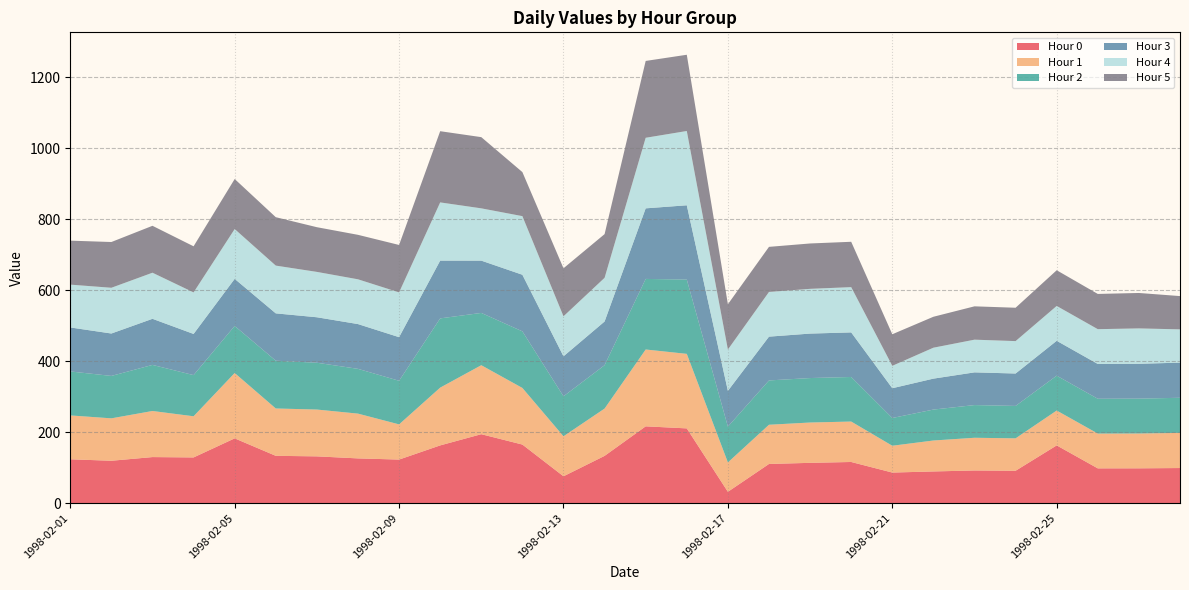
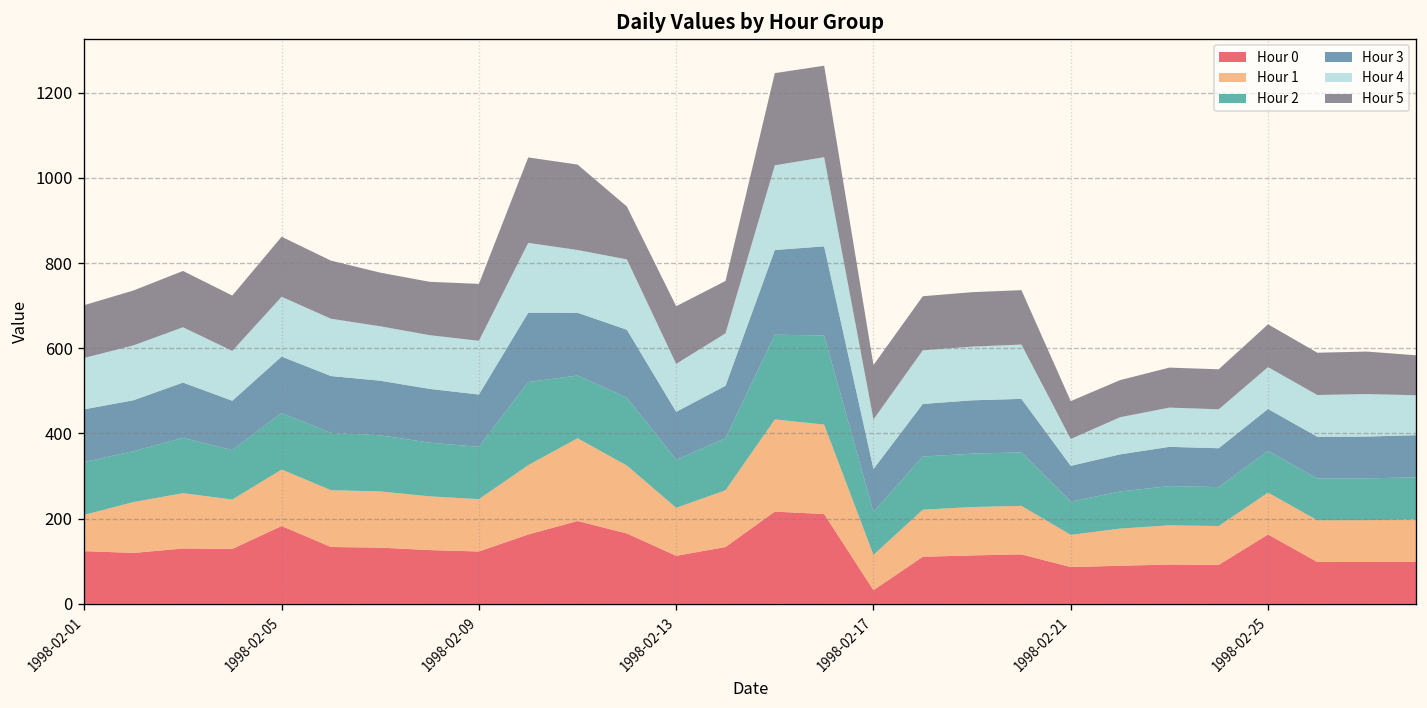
  {
    "Hour 0": {
      "1998-02-01": 120,
      "1998-02-05": 180,
      "1998-02-09": 120,
-     "1998-02-13": 80,
+     "1998-02-13": 110,
      "1998-02-17": 30,
      "1998-02-21": 90,
      "1998-02-25": 160
    },
    "Hour 1": {
-     "1998-02-01": 120,
-     "1998-02-05": 180,
-     "1998-02-09": 100,
+     "1998-02-01": 90,
+     "1998-02-05": 130,
+     "1998-02-09": 120,
      "1998-02-13": 110,
      "1998-02-17": 80,
      "1998-02-21": 80,
      "1998-02-25": 100
    },
    "Hour 4": {
      "1998-02-01": 120,
      "1998-02-05": 140,
      "1998-02-09": 130,
      "1998-02-13": 110,
      "1998-02-17": 120,
      "1998-02-21": 60,
      "1998-02-25": 100
    }
  }
